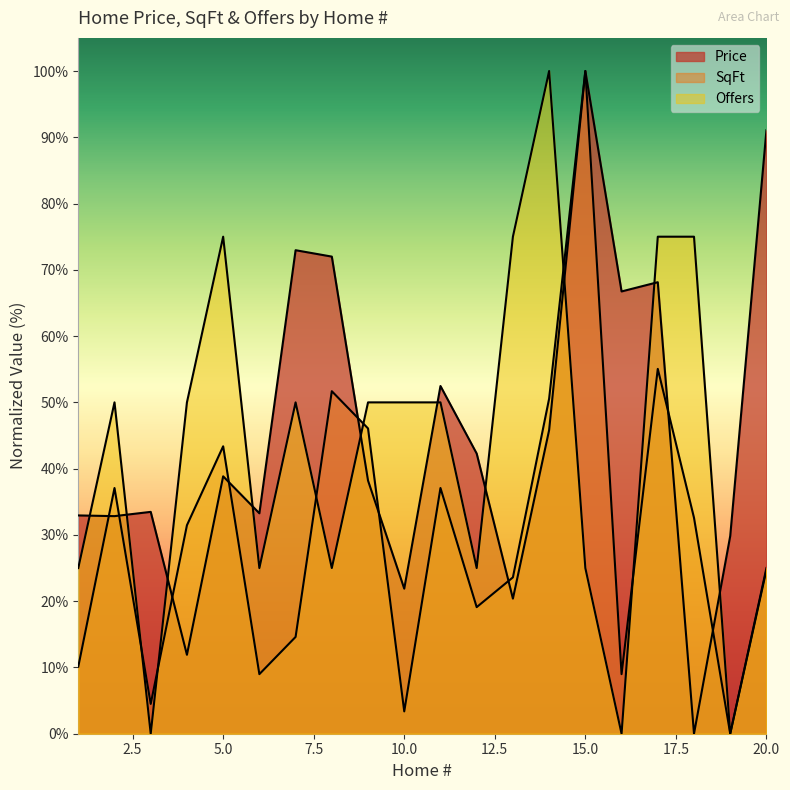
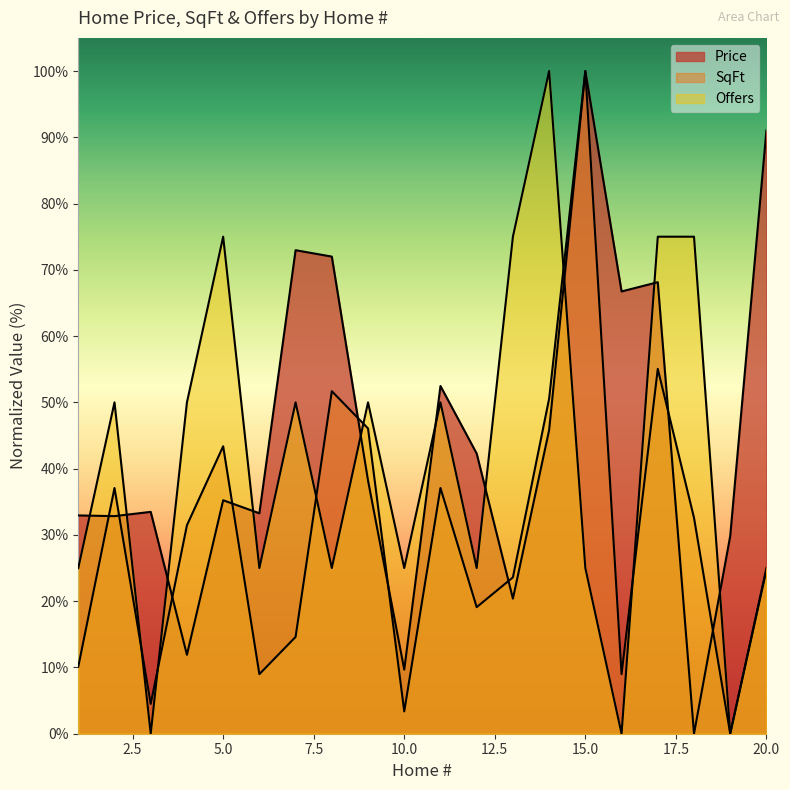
  {
    "Price": {
-     "5.0": "39%",
-     "10.0": "22%",
+     "5.0": "35%",
+     "10.0": "10%",
      "20.0": "91%"
    },
    "SqFt": {
      "5.0": "43%",
      "10.0": "3%"
    },
    "Offers": {
      "5.0": "75%",
-     "10.0": "50%",
+     "10.0": "25%",
      "15.0": "25%"
    }
  }
